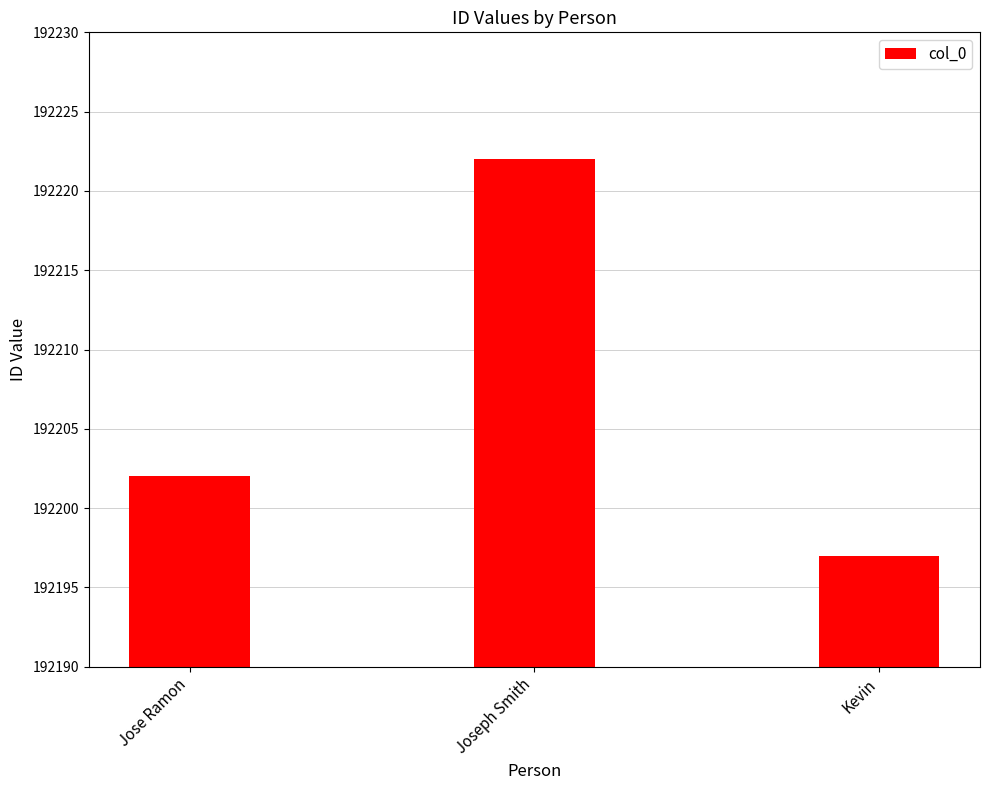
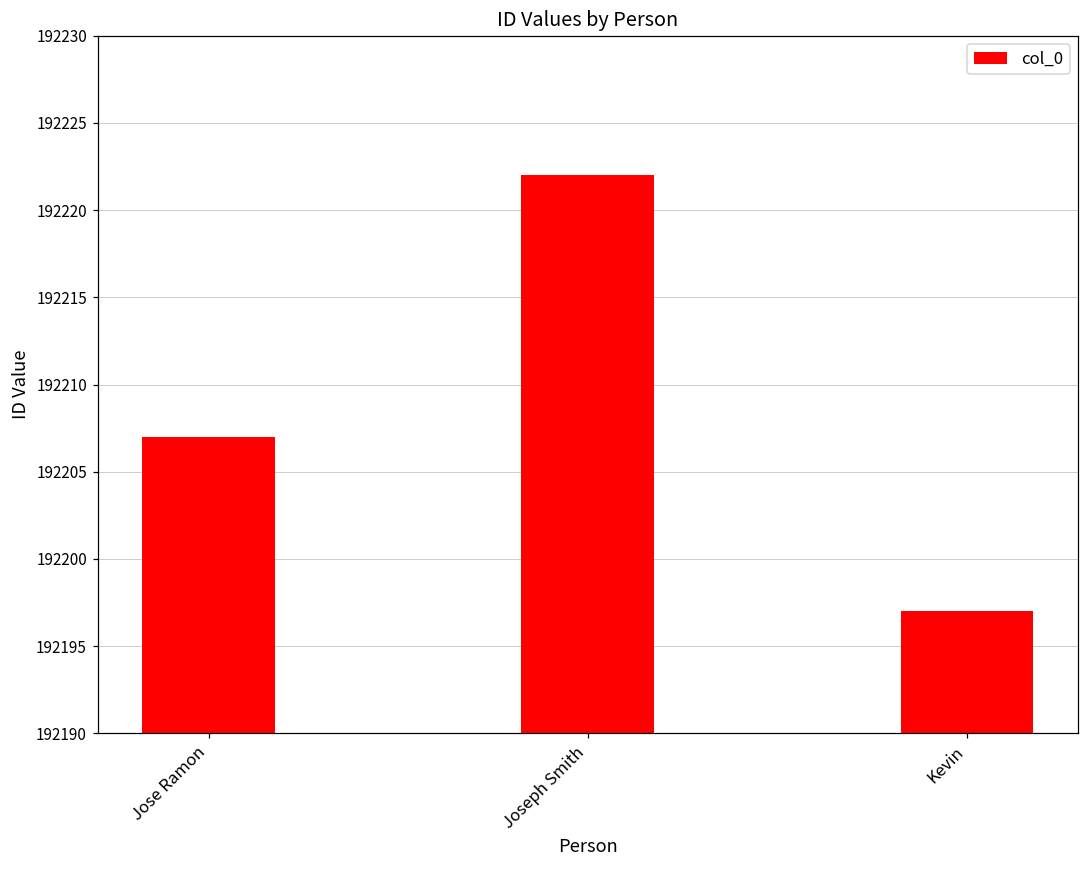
  {
-   "Jose Ramon": 192202,
+   "Jose Ramon": 192207,
    "Joseph Smith": 192222,
    "Kevin": 192197
  }
